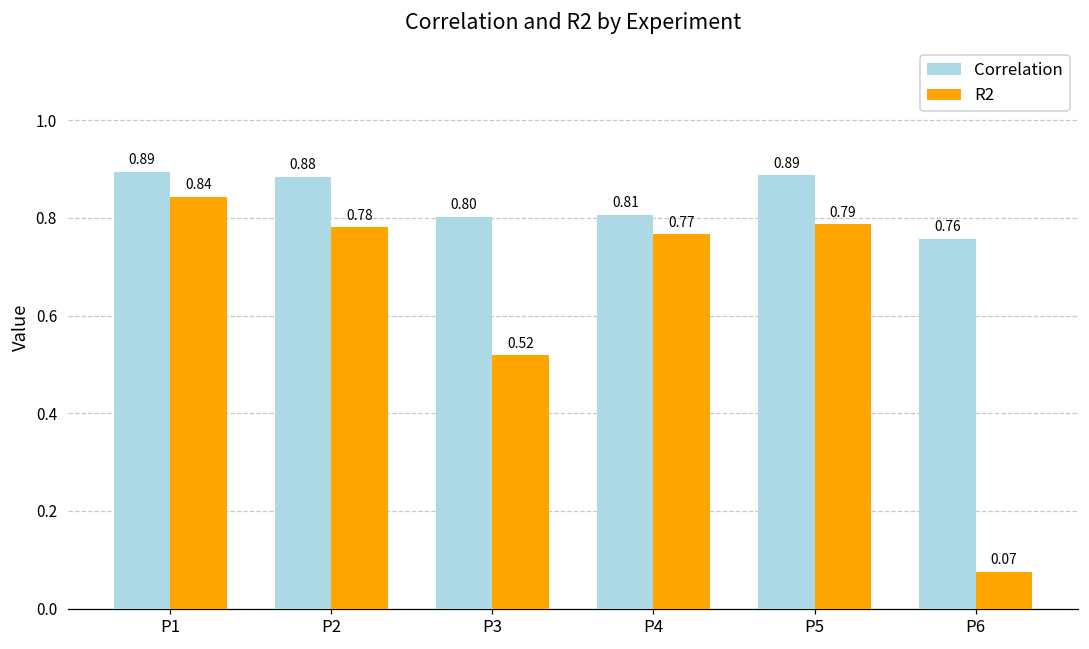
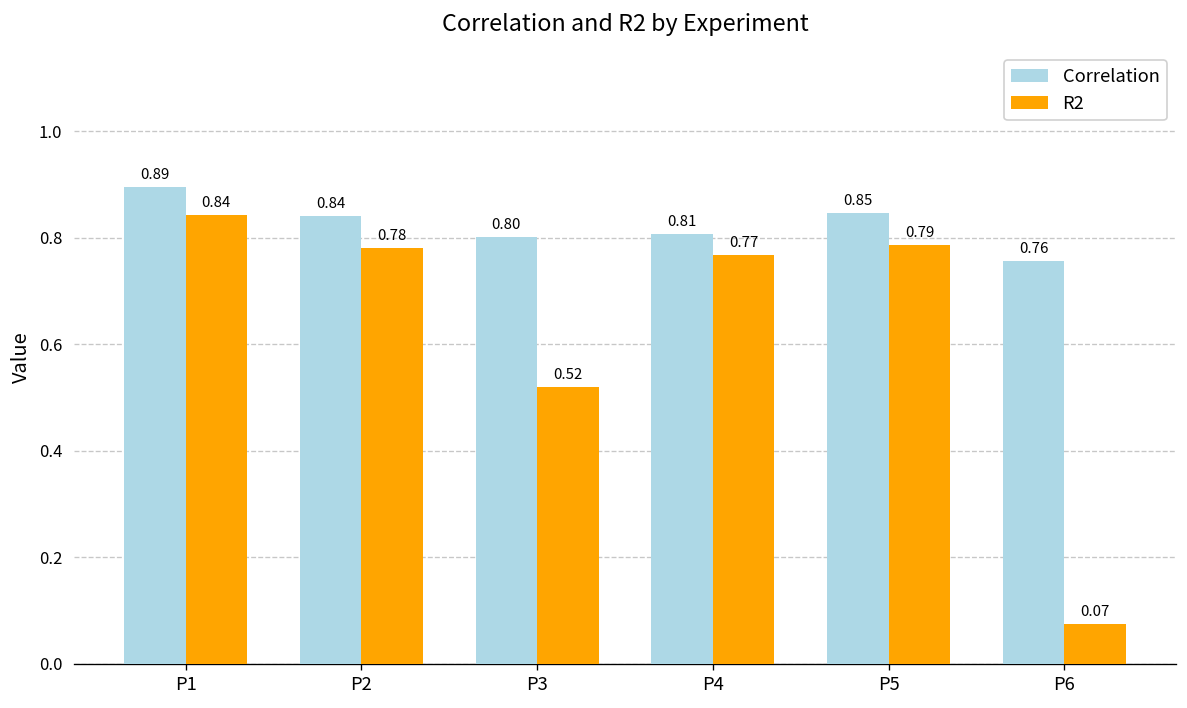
  {
    "Correlation": {
      "P1": 0.89,
-     "P2": 0.88,
+     "P2": 0.84,
      "P3": 0.80,
      "P4": 0.81,
-     "P5": 0.89,
+     "P5": 0.85,
      "P6": 0.76
    },
    "R2": {
      "P1": 0.84,
      "P2": 0.78,
      "P3": 0.52,
      "P4": 0.77,
      "P5": 0.79,
      "P6": 0.07
    }
  }
